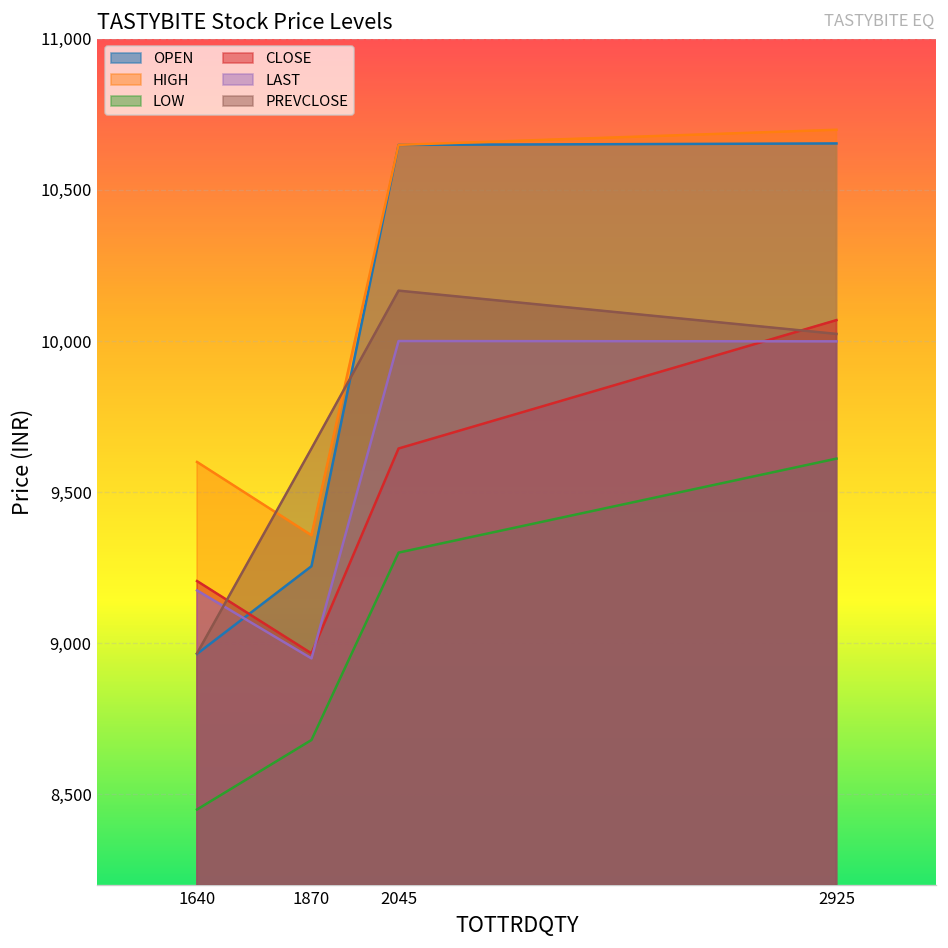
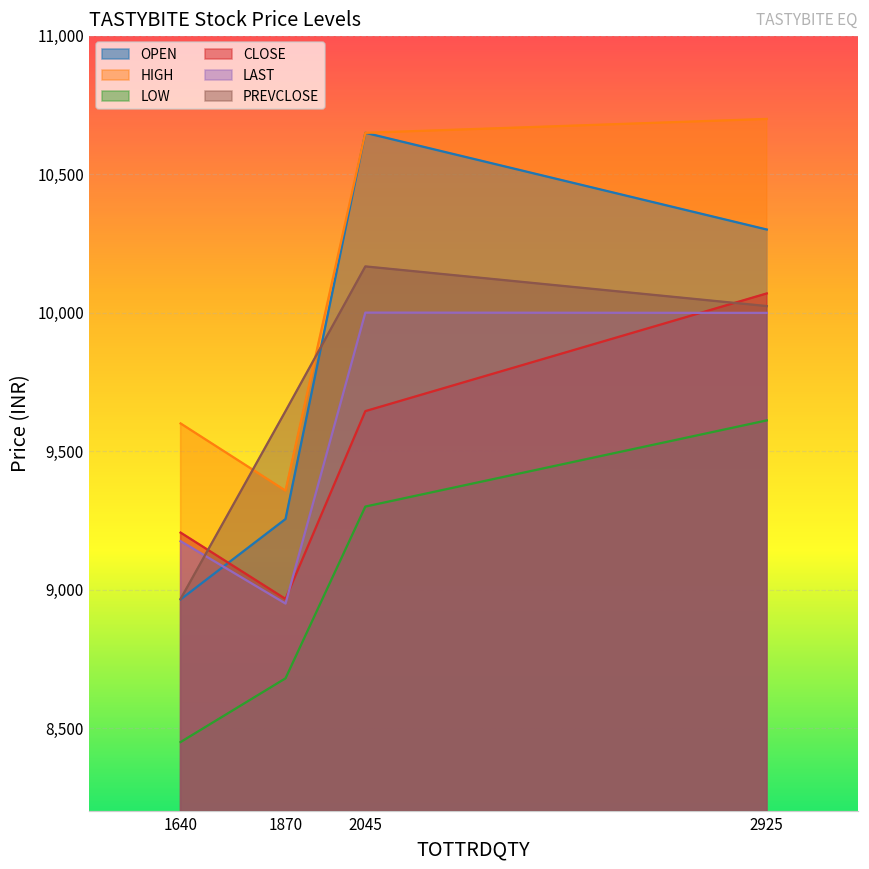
  {
    "OPEN": {
      "1870": "9,260",
-     "2925": "10,650"
+     "2925": "10,300"
    },
    "HIGH": {
      "1640": "9,600",
      "1870": "9,360",
      "2925": "10,700"
    },
    "LOW": {
      "1640": "8,450",
      "1870": "8,680",
      "2045": "9,300",
      "2925": "9,610"
    },
    "CLOSE": {
      "1640": "9,210",
      "1870": "8,970",
      "2045": "9,640",
      "2925": "10,070"
    },
    "LAST": {
      "1640": "9,180",
      "1870": "8,950",
      "2045": "10,000",
      "2925": "10,000"
    },
    "PREVCLOSE": {
      "1870": "9,640",
      "2045": "10,170",
      "2925": "10,020"
    }
  }
